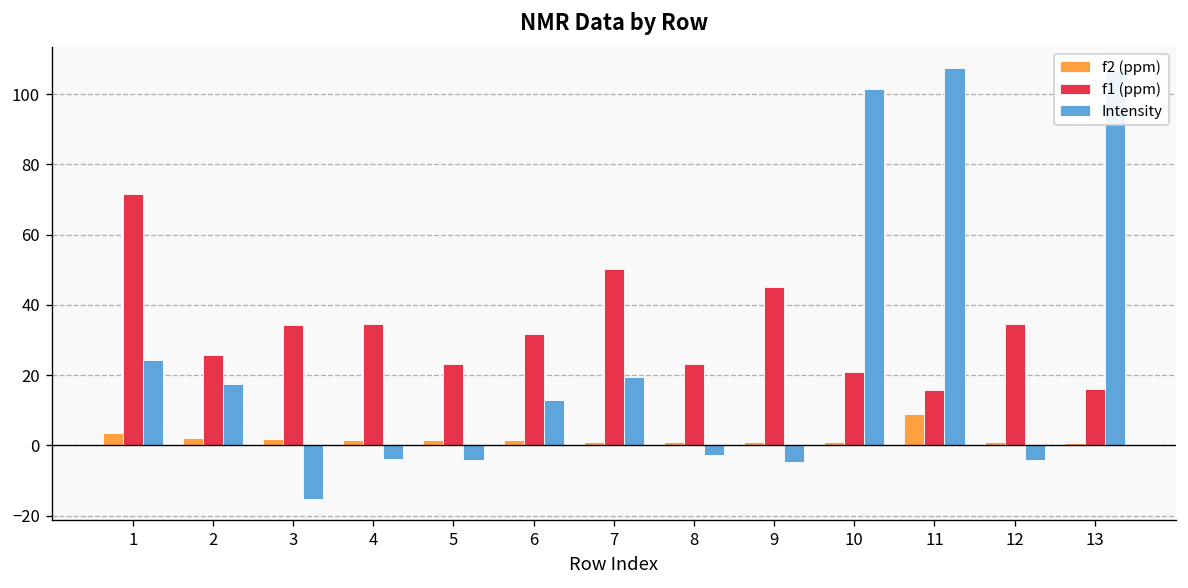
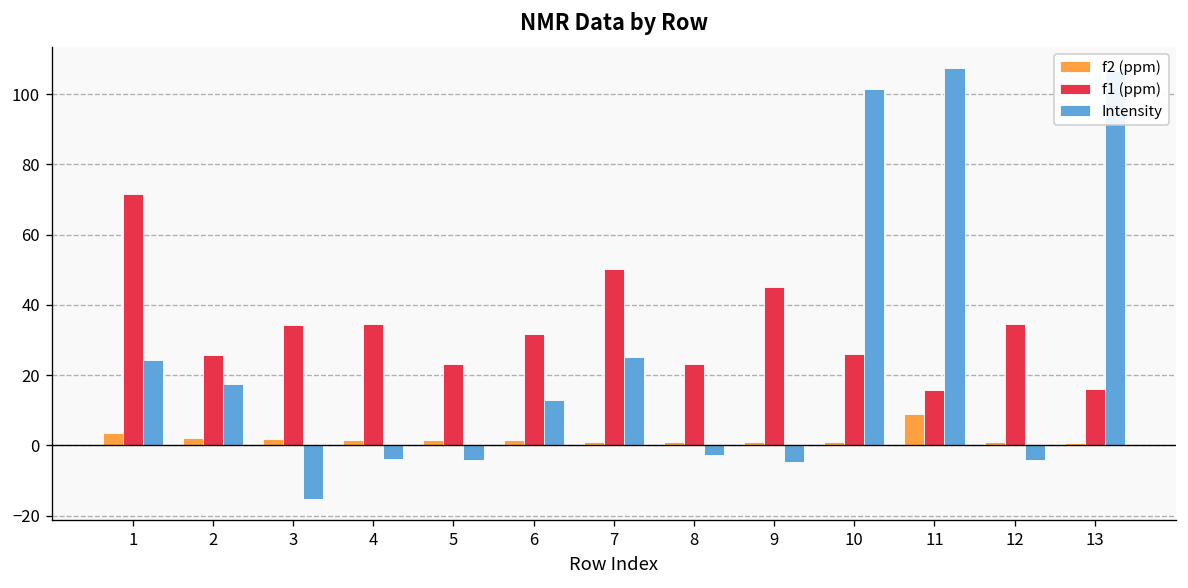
  {
    "f2 (ppm)": {
      "1": 3,
      "2": 2,
      "3": 2,
      "4": 2,
      "5": 2,
      "6": 1,
      "7": 1,
      "8": 1,
      "9": 1,
      "10": 1,
      "11": 9
    },
    "f1 (ppm)": {
      "1": 71,
      "2": 26,
      "3": 34,
      "4": 35,
      "5": 23,
      "6": 32,
      "7": 50,
      "8": 23,
      "9": 45,
-     "10": 21,
+     "10": 26,
      "11": 16,
      "12": 35,
      "13": 16
    },
    "Intensity": {
      "1": 24,
      "2": 17,
      "3": -15,
      "4": -4,
      "5": -4,
      "6": 13,
-     "7": 19,
+     "7": 25,
      "8": -3,
      "9": -5,
      "10": 101,
      "11": 107,
      "12": -4
    }
  }
